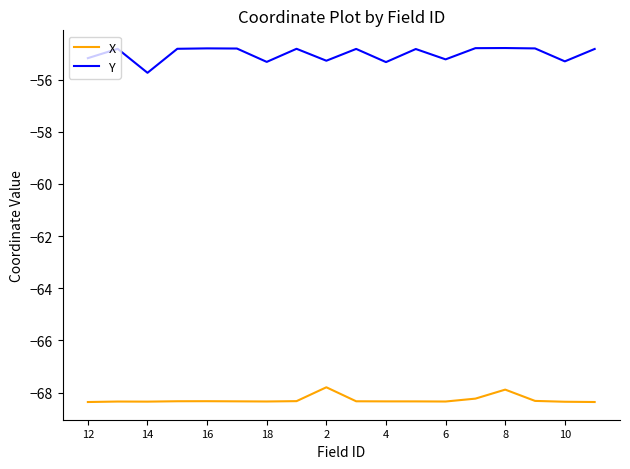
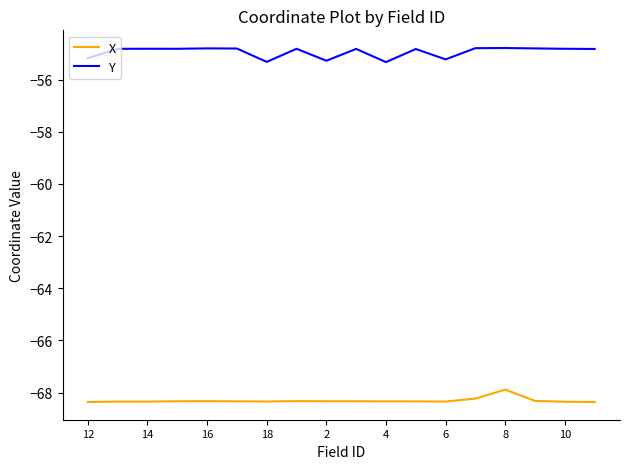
  {
    "X": {
      "12": -68.4,
      "14": -68.3,
      "16": -68.3,
      "18": -68.3,
-     "2": -67.8,
+     "2": -68.3,
      "4": -68.3,
      "6": -68.3,
      "8": -67.9,
      "10": -68.3
    },
    "Y": {
-     "14": -55.7,
+     "14": -54.8,
      "16": -54.8,
      "18": -55.3,
      "2": -55.3,
      "4": -55.3,
      "6": -55.2,
      "8": -54.8,
-     "10": -55.3
+     "10": -54.8
    }
  }
